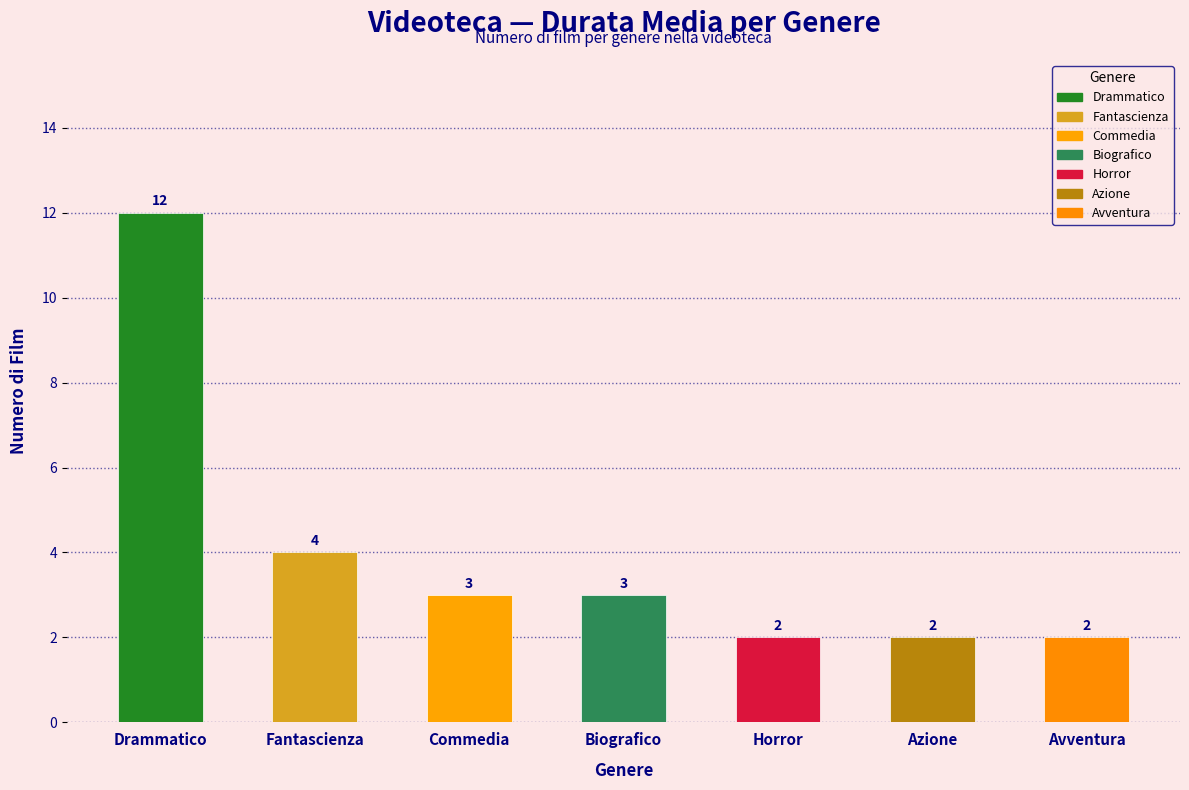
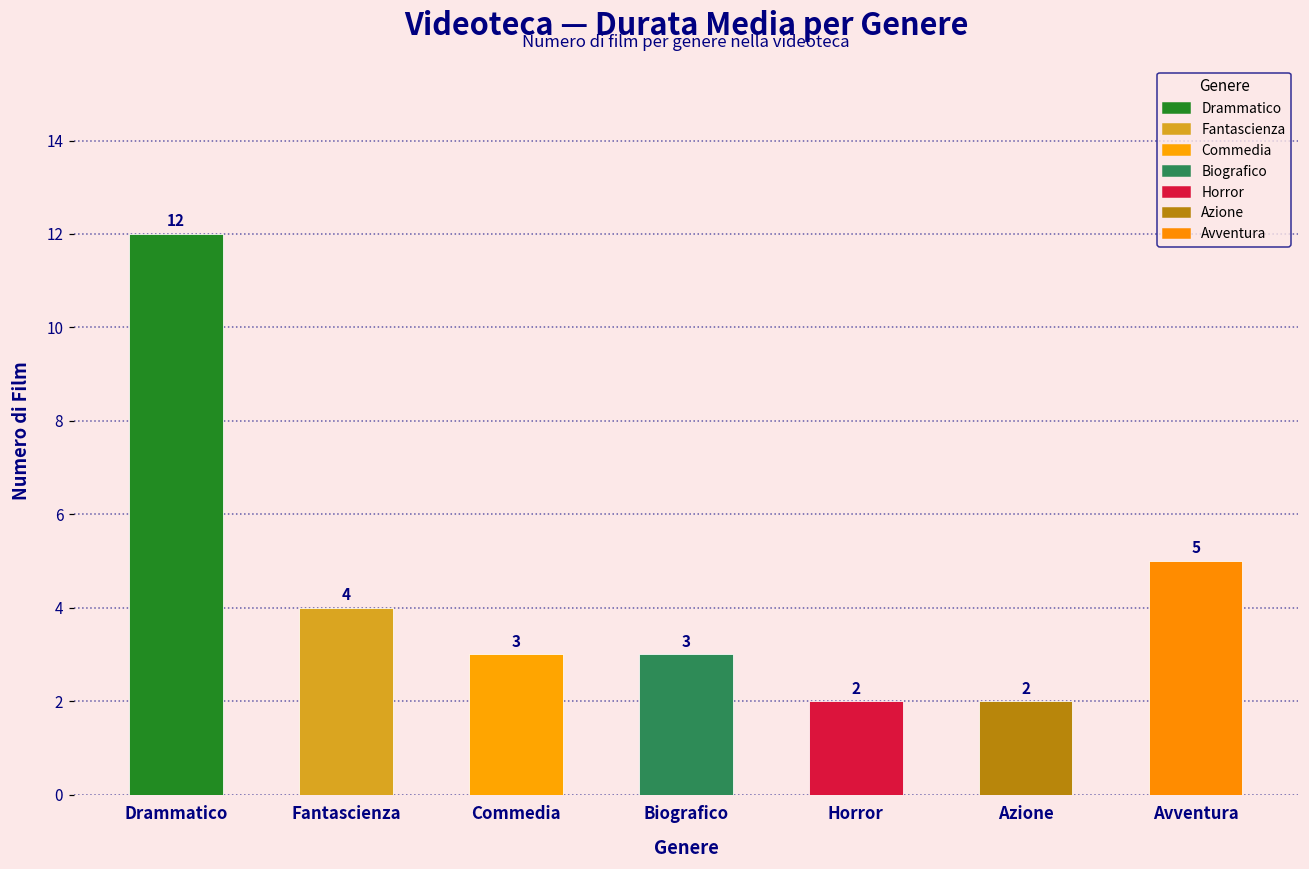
  {
    "Drammatico": 12,
    "Fantascienza": 4,
    "Commedia": 3,
    "Biografico": 3,
    "Horror": 2,
    "Azione": 2,
-   "Avventura": 2
+   "Avventura": 5
  }
